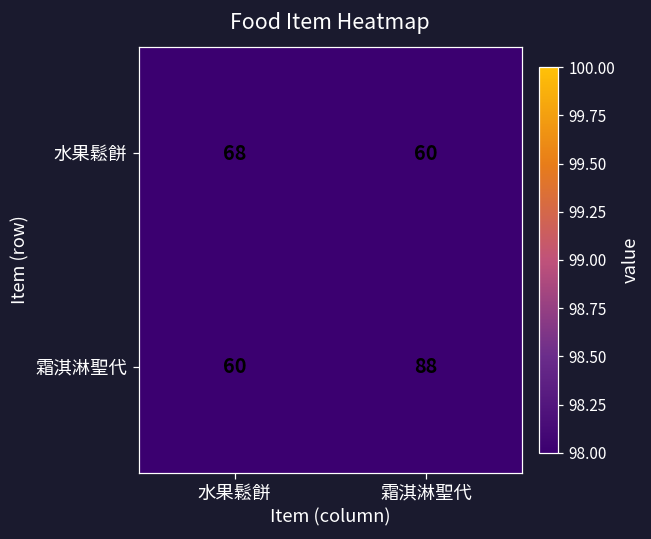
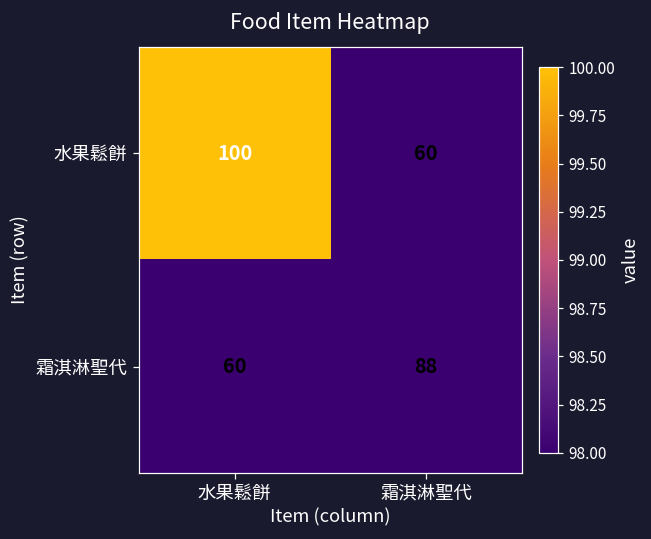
  {
    "水果鬆餅": {
-     "水果鬆餅": 68,
+     "水果鬆餅": 100,
      "霜淇淋聖代": 60
    },
    "霜淇淋聖代": {
      "水果鬆餅": 60,
      "霜淇淋聖代": 88
    }
  }
